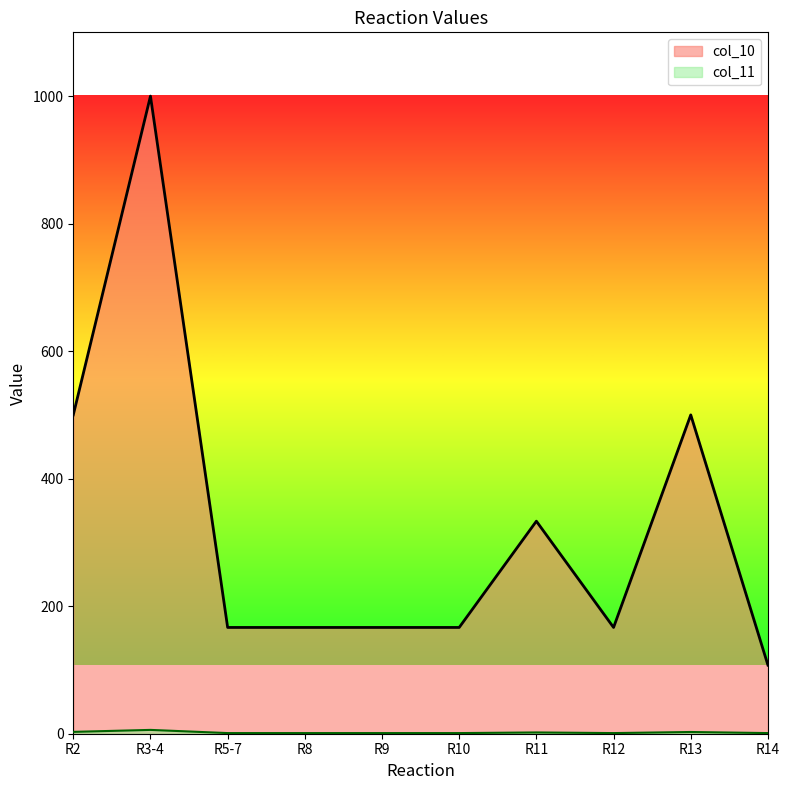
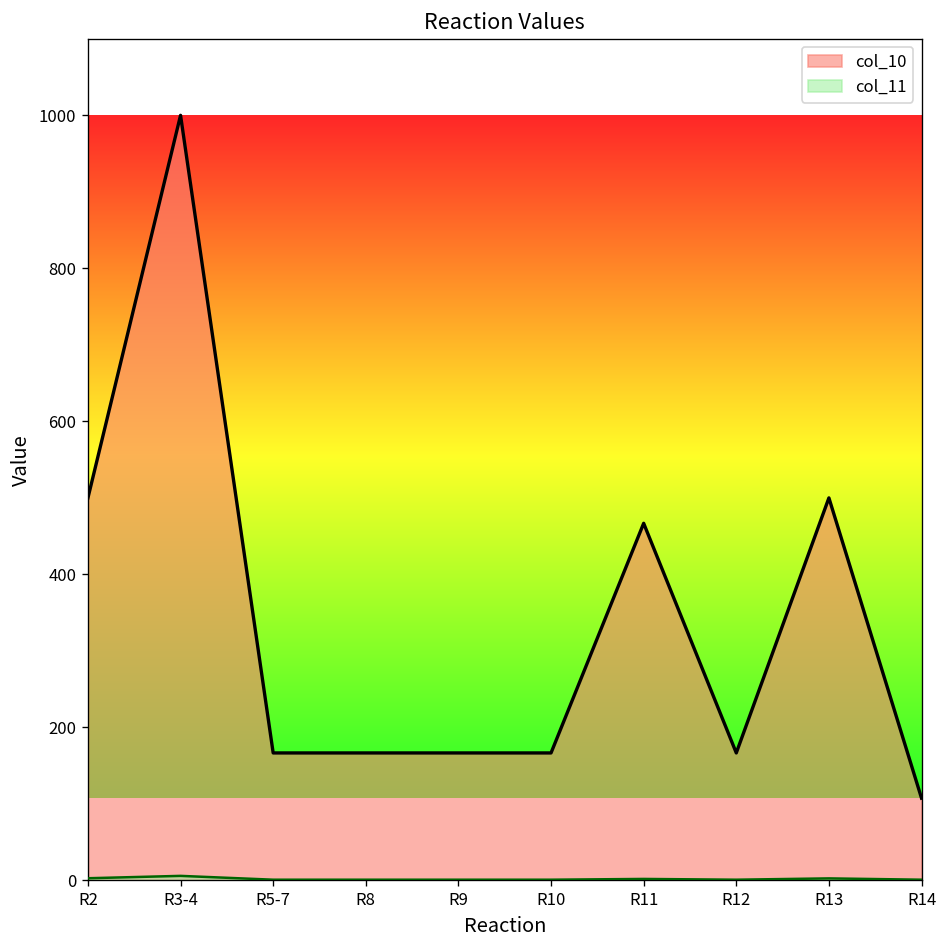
  {
    "col_10": {
      "R2": 500,
      "R3-4": 1000,
      "R5-7": 170,
      "R8": 170,
      "R9": 170,
      "R10": 170,
-     "R11": 330,
+     "R11": 470,
      "R12": 170,
      "R13": 500,
      "R14": 110
    },
    "col_11": {
      "R2": 0,
      "R3-4": 10,
      "R5-7": 0,
      "R8": 0,
      "R9": 0,
      "R10": 0,
      "R11": 0,
      "R12": 0,
      "R13": 0,
      "R14": 0
    }
  }
